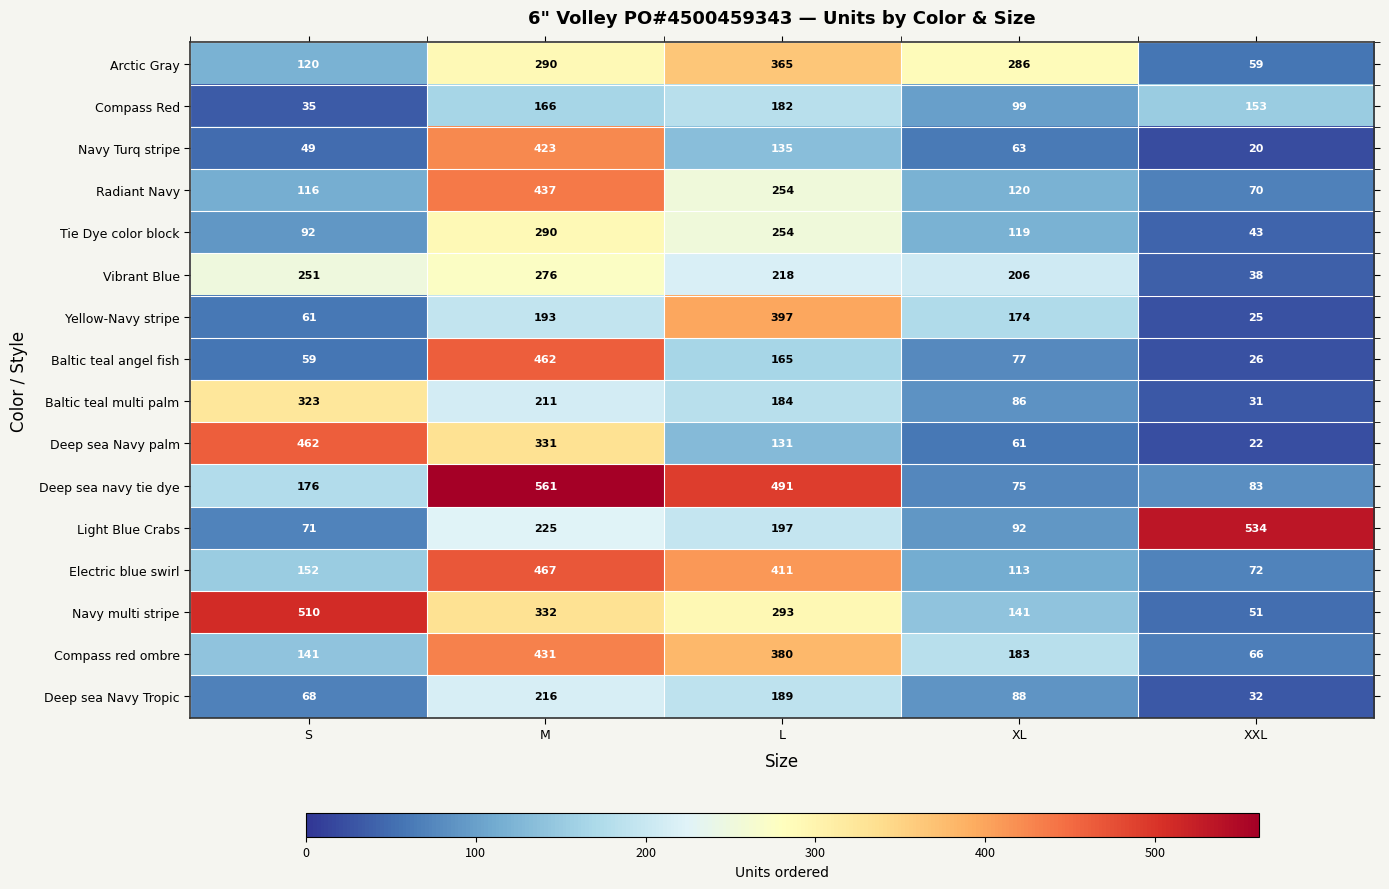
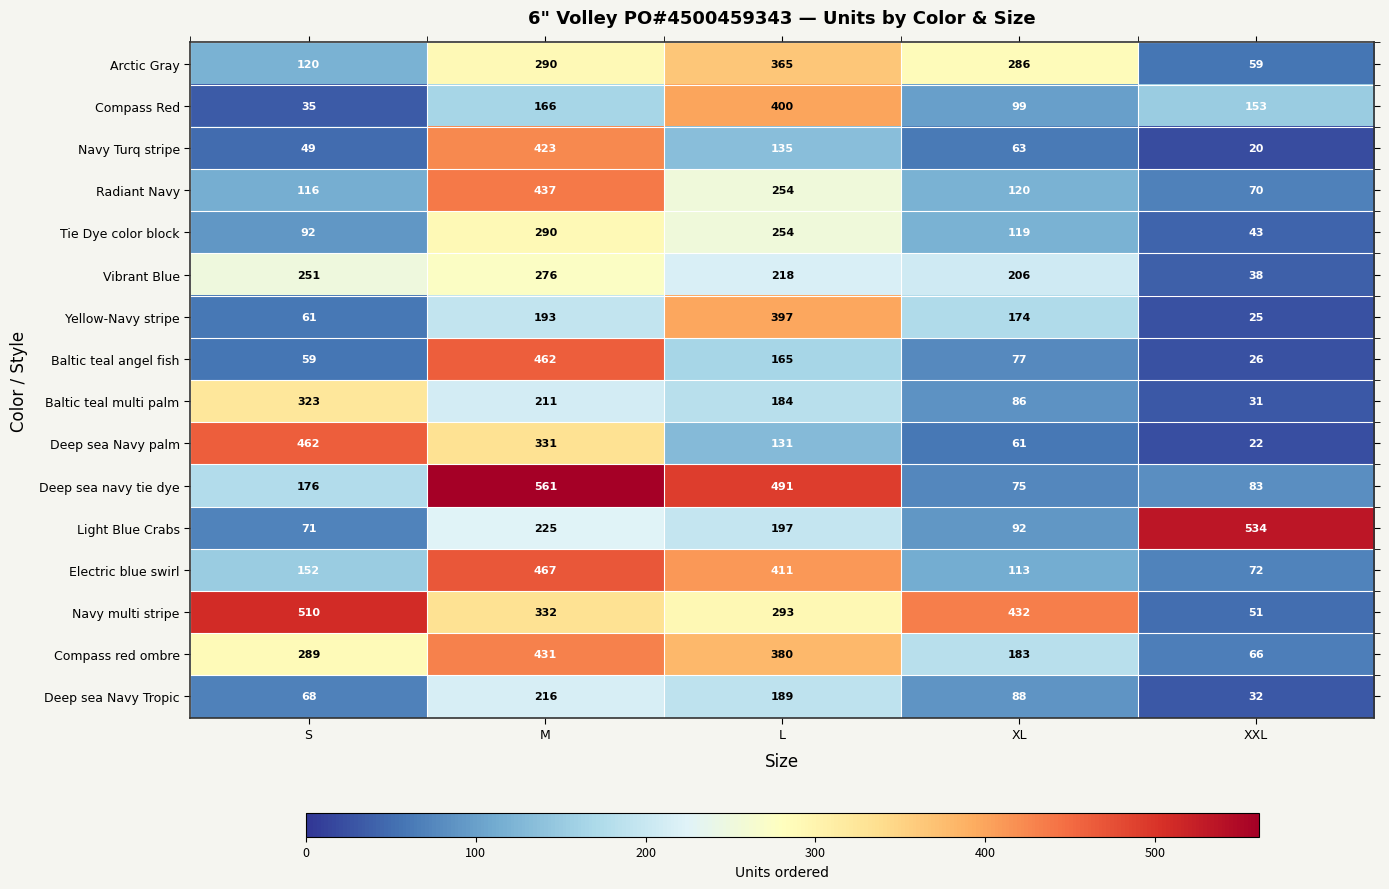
  {
    "Arctic Gray": {
      "S": 120,
      "M": 290,
      "L": 365,
      "XL": 286,
      "XXL": 59
    },
    "Compass Red": {
      "S": 35,
      "M": 166,
-     "L": 182,
+     "L": 400,
      "XL": 99,
      "XXL": 153
    },
    "Navy Turq stripe": {
      "S": 49,
      "M": 423,
      "L": 135,
      "XL": 63,
      "XXL": 20
    },
    "Radiant Navy": {
      "S": 116,
      "M": 437,
      "L": 254,
      "XL": 120,
      "XXL": 70
    },
    "Tie Dye color block": {
      "S": 92,
      "M": 290,
      "L": 254,
      "XL": 119,
      "XXL": 43
    },
    "Vibrant Blue": {
      "S": 251,
      "M": 276,
      "L": 218,
      "XL": 206,
      "XXL": 38
    },
    "Yellow-Navy stripe": {
      "S": 61,
      "M": 193,
      "L": 397,
      "XL": 174,
      "XXL": 25
    },
    "Baltic teal angel fish": {
      "S": 59,
      "M": 462,
      "L": 165,
      "XL": 77,
      "XXL": 26
    },
    "Baltic teal multi palm": {
      "S": 323,
      "M": 211,
      "L": 184,
      "XL": 86,
      "XXL": 31
    },
    "Deep sea Navy palm": {
      "S": 462,
      "M": 331,
      "L": 131,
      "XL": 61,
      "XXL": 22
    },
    "Deep sea navy tie dye": {
      "S": 176,
      "M": 561,
      "L": 491,
      "XL": 75,
      "XXL": 83
    },
    "Light Blue Crabs": {
      "S": 71,
      "M": 225,
      "L": 197,
      "XL": 92,
      "XXL": 534
    },
    "Electric blue swirl": {
      "S": 152,
      "M": 467,
      "L": 411,
      "XL": 113,
      "XXL": 72
    },
    "Navy multi stripe": {
      "S": 510,
      "M": 332,
      "L": 293,
-     "XL": 141,
+     "XL": 432,
      "XXL": 51
    },
    "Compass red ombre": {
-     "S": 141,
+     "S": 289,
      "M": 431,
      "L": 380,
      "XL": 183,
      "XXL": 66
    },
    "Deep sea Navy Tropic": {
      "S": 68,
      "M": 216,
      "L": 189,
      "XL": 88,
      "XXL": 32
    }
  }
